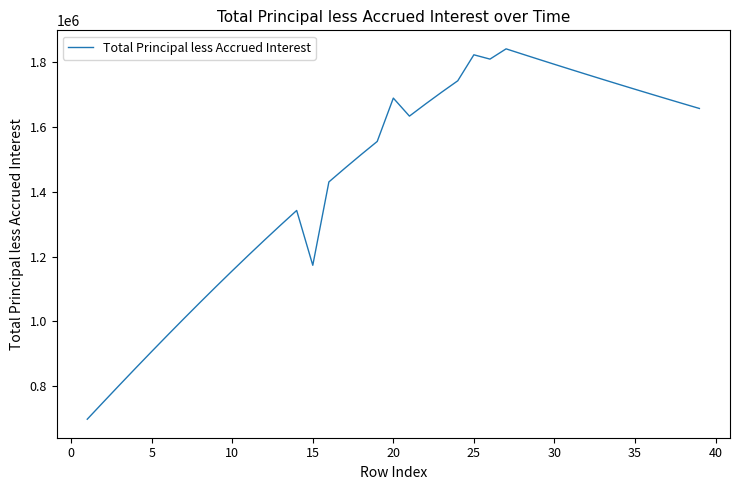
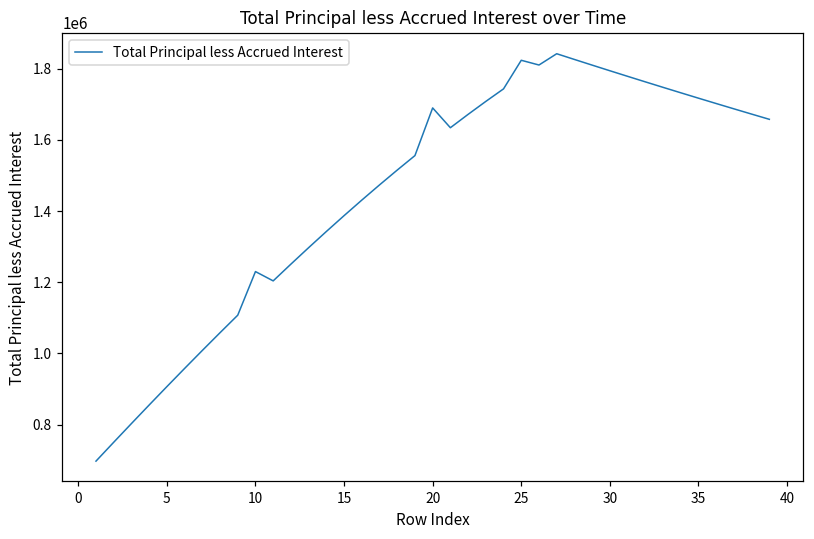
  {
    "5": 910000,
-   "10": 1160000,
-   "15": 1170000,
+   "10": 1230000,
+   "15": 1390000,
    "20": 1690000,
    "25": 1820000,
    "30": 1790000,
    "35": 1720000
  }
